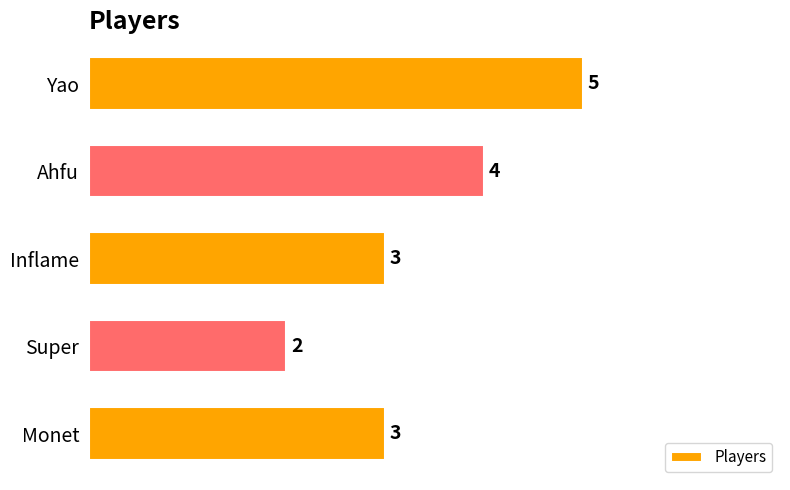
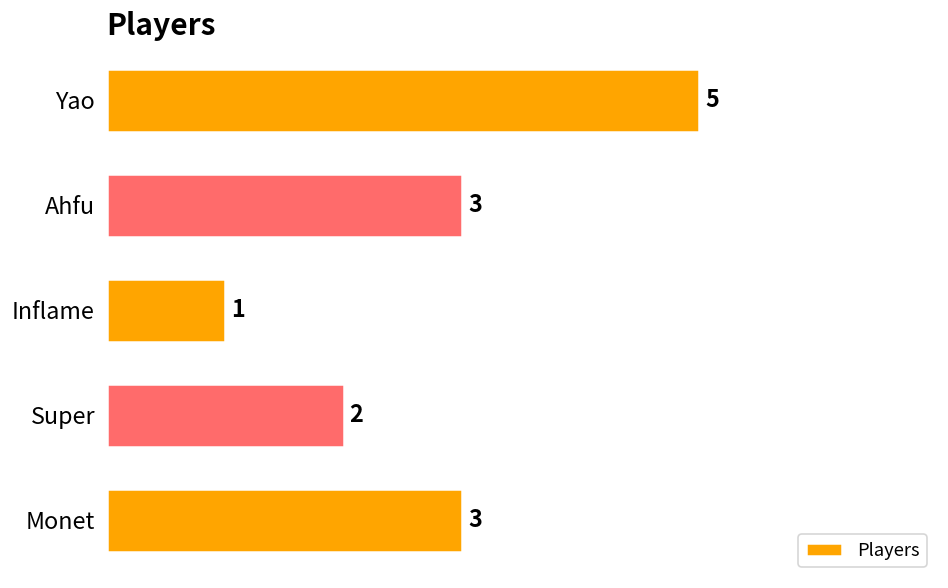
  {
    "Yao": 5,
-   "Ahfu": 4,
-   "Inflame": 3,
+   "Ahfu": 3,
+   "Inflame": 1,
    "Super": 2,
    "Monet": 3
  }
